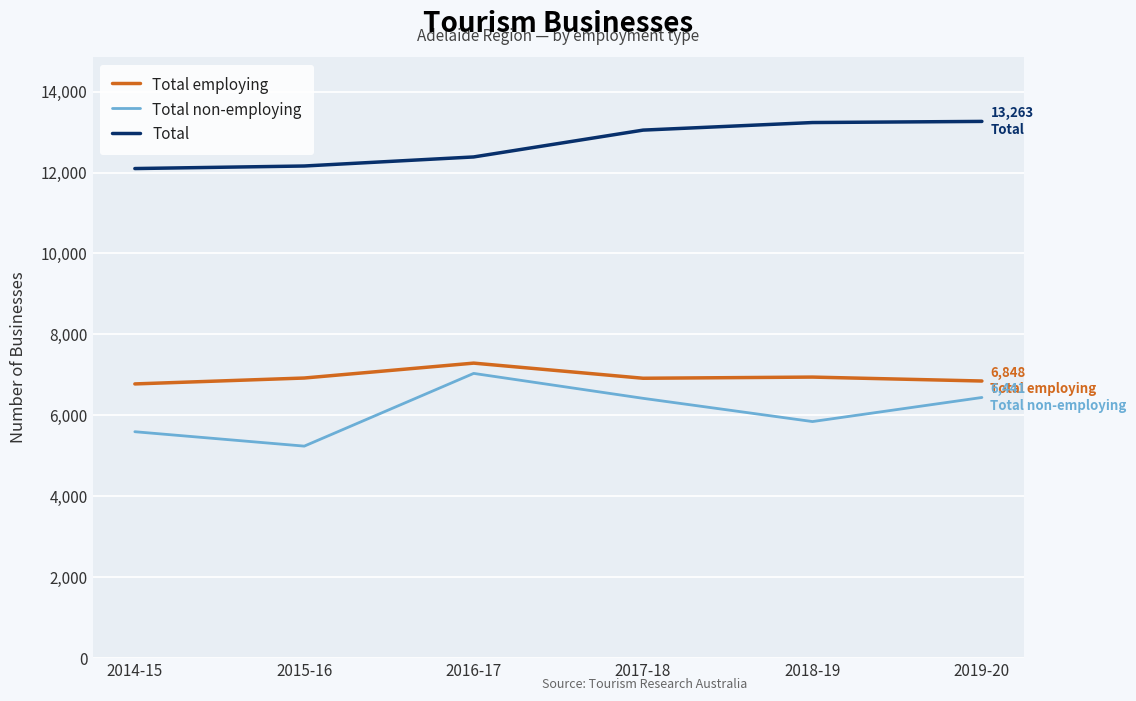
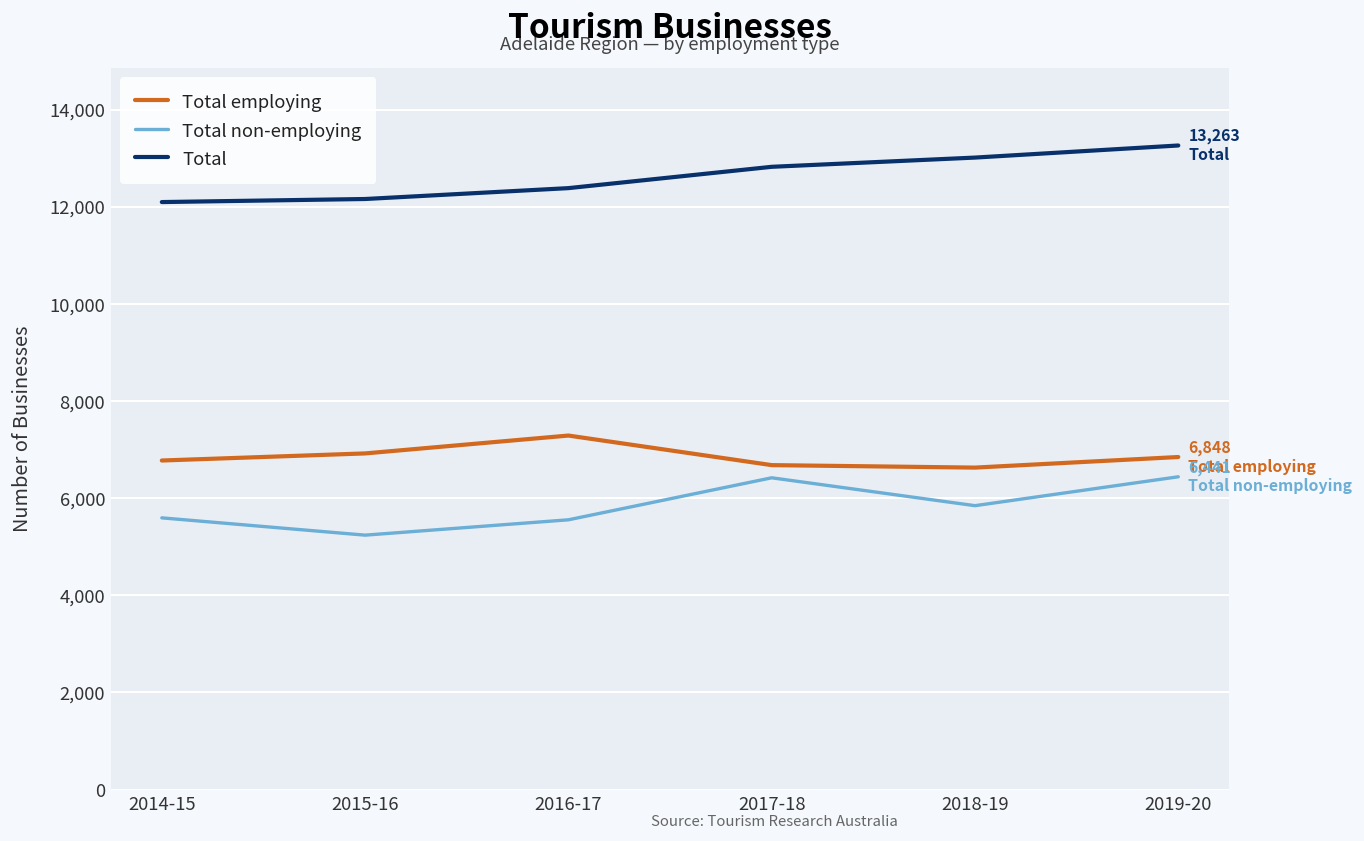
  {
    "Total employing": {
      "2014-15": "6,800",
      "2015-16": "6,900",
      "2016-17": "7,300",
-     "2017-18": "6,900",
-     "2018-19": "6,900"
+     "2017-18": "6,700",
+     "2018-19": "6,600"
    },
    "Total non-employing": {
      "2014-15": "5,600",
      "2015-16": "5,200",
-     "2016-17": "7,000",
+     "2016-17": "5,600",
      "2017-18": "6,400",
      "2018-19": "5,800"
    },
    "Total": {
      "2014-15": "12,100",
      "2015-16": "12,200",
      "2016-17": "12,400",
-     "2017-18": "13,000",
-     "2018-19": "13,200"
+     "2017-18": "12,800",
+     "2018-19": "13,000"
    }
  }
